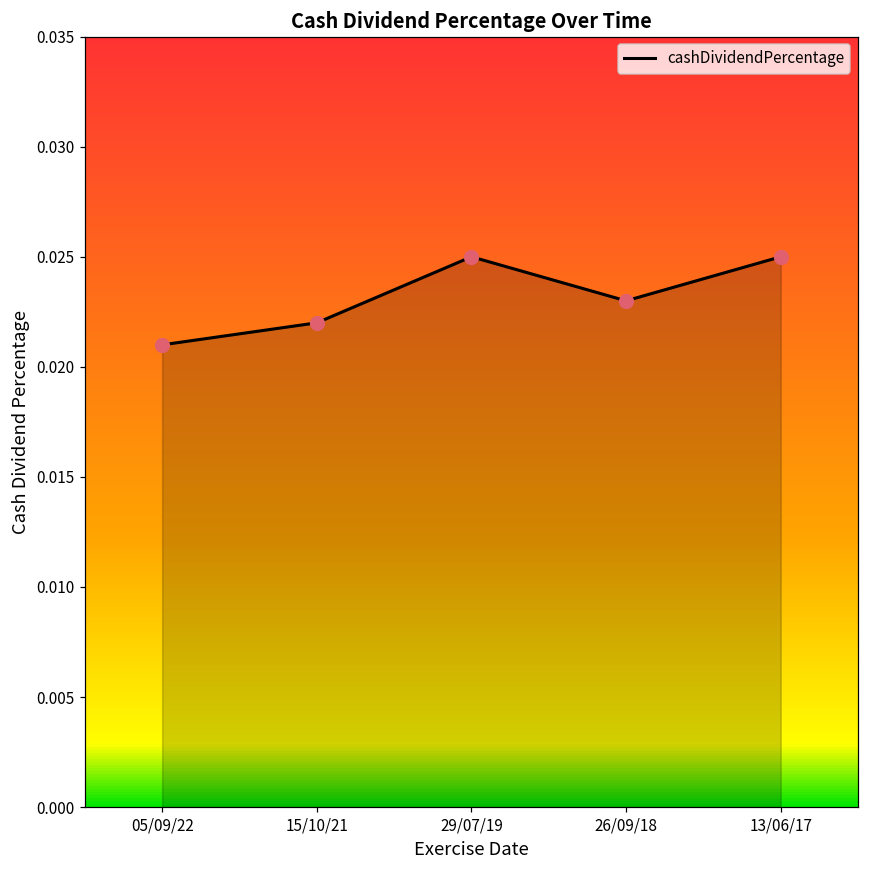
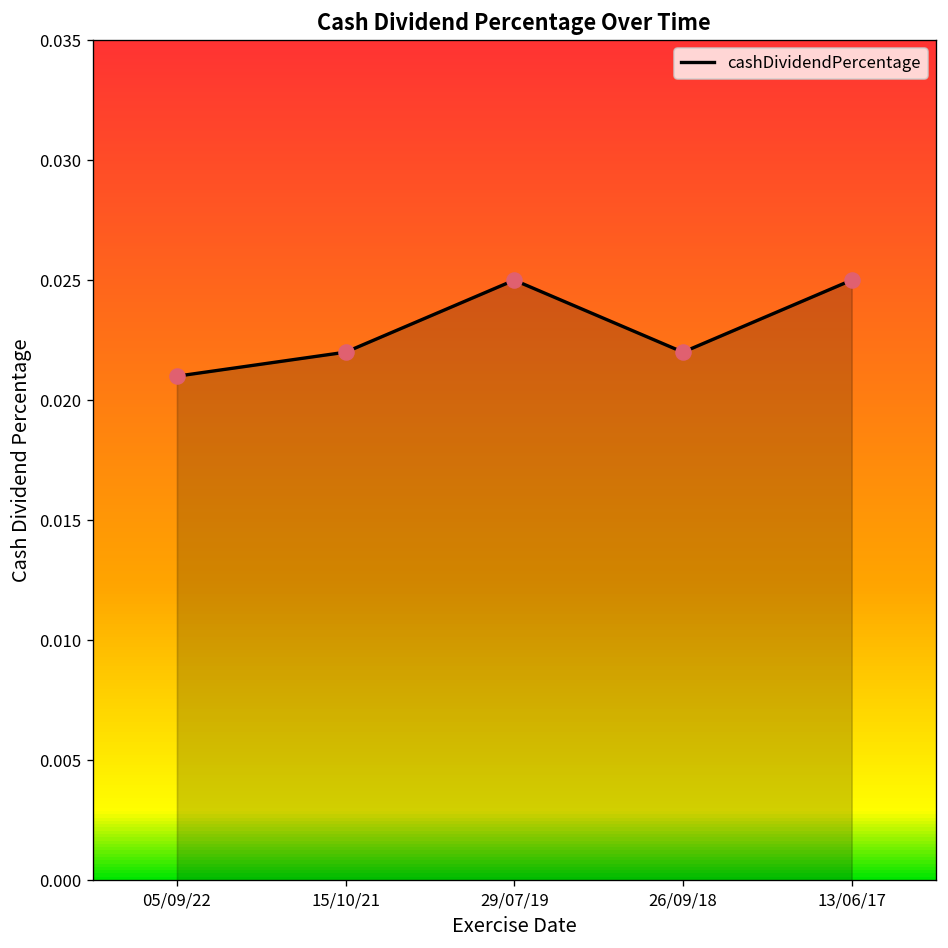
  {
    "05/09/22": 0.021,
    "15/10/21": 0.022,
    "29/07/19": 0.025,
-   "26/09/18": 0.023,
+   "26/09/18": 0.022,
    "13/06/17": 0.025
  }
